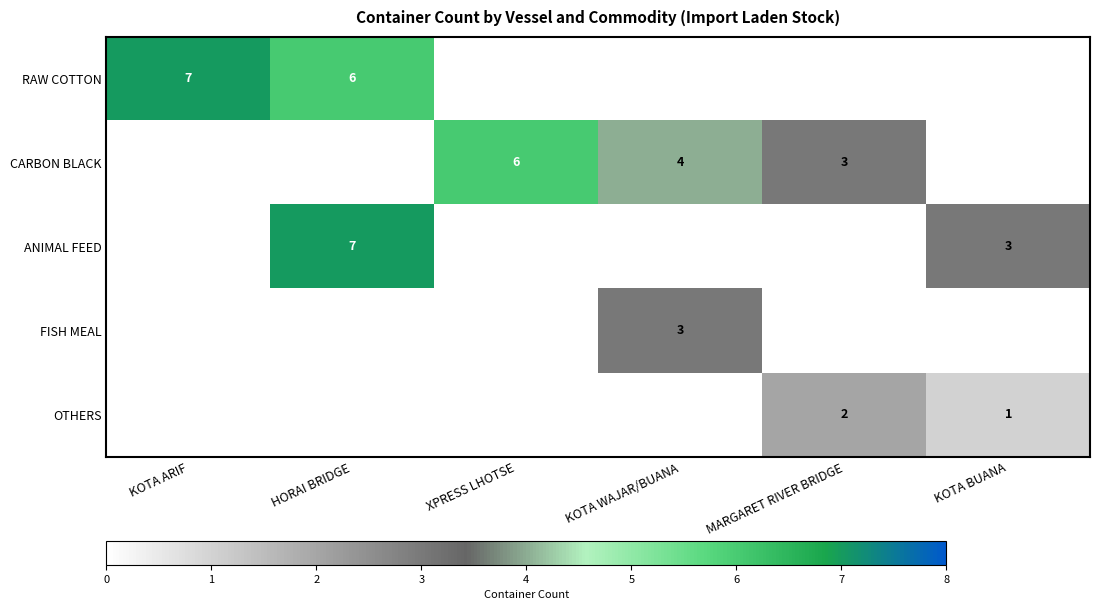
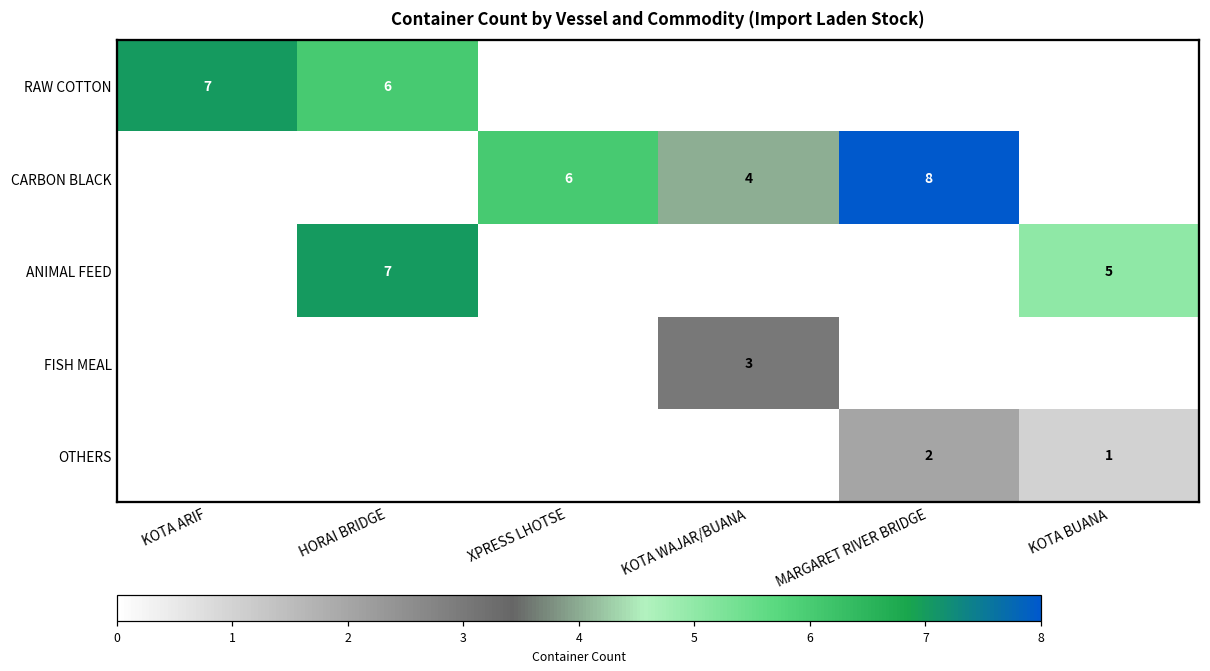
  {
    "RAW COTTON": {
      "KOTA ARIF": 7,
      "HORAI BRIDGE": 6
    },
    "CARBON BLACK": {
      "XPRESS LHOTSE": 6,
      "KOTA WAJAR/BUANA": 4,
-     "MARGARET RIVER BRIDGE": 3
+     "MARGARET RIVER BRIDGE": 8
    },
    "ANIMAL FEED": {
      "HORAI BRIDGE": 7,
-     "KOTA BUANA": 3
+     "KOTA BUANA": 5
    },
    "FISH MEAL": {
      "KOTA WAJAR/BUANA": 3
    },
    "OTHERS": {
      "MARGARET RIVER BRIDGE": 2,
      "KOTA BUANA": 1
    }
  }
